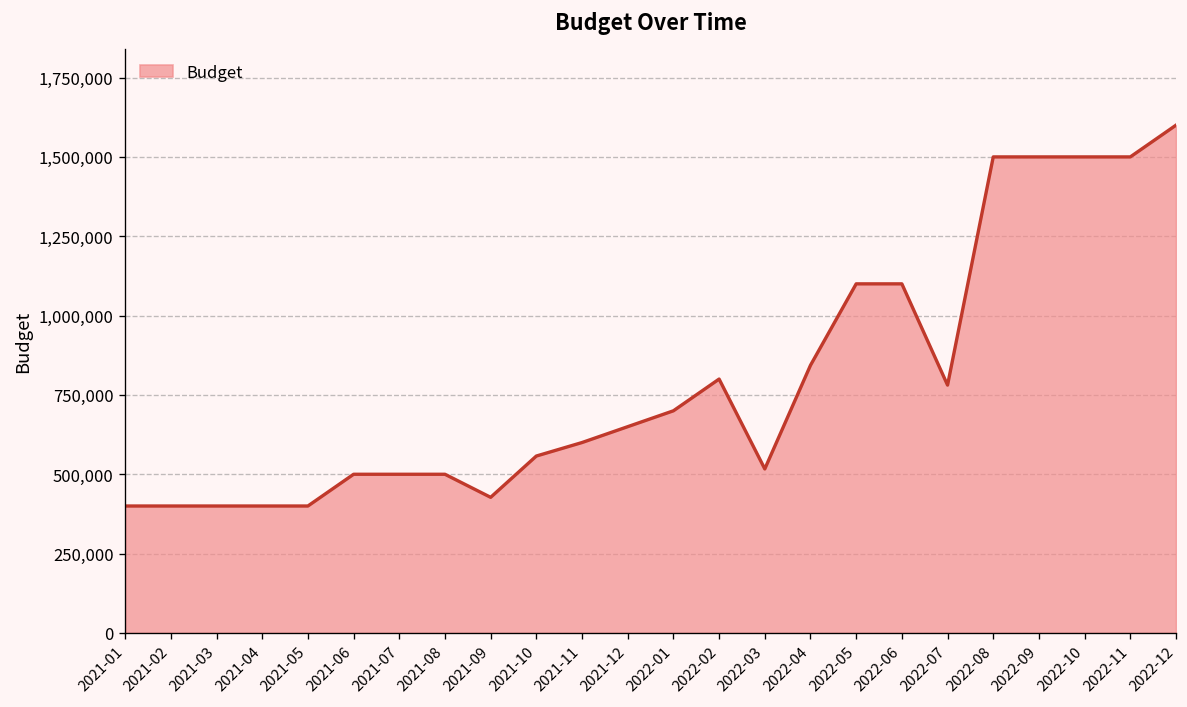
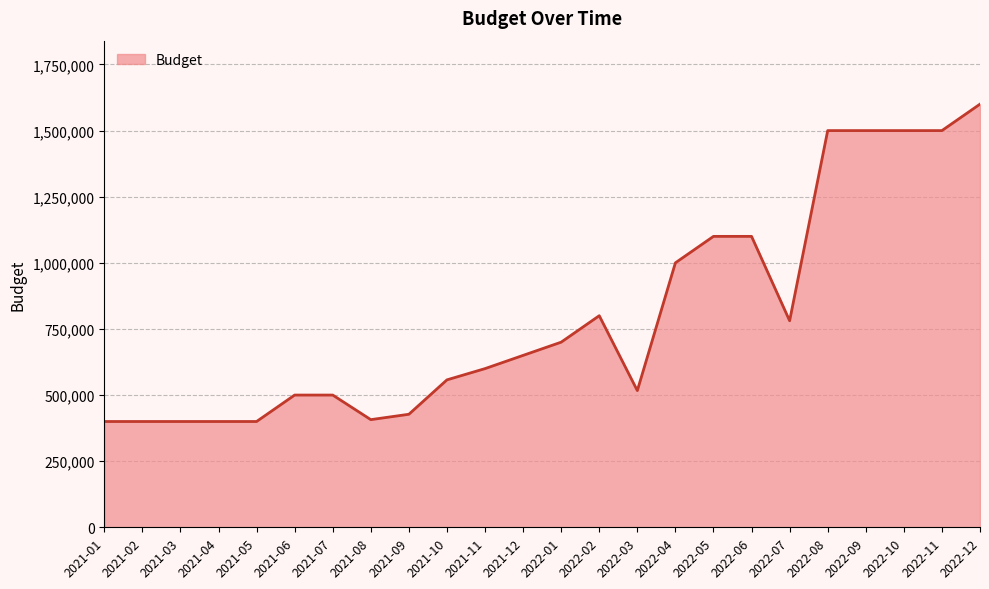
  {
    "2021-01": "400,000",
    "2021-02": "400,000",
    "2021-03": "400,000",
    "2021-04": "400,000",
    "2021-05": "400,000",
    "2021-06": "500,000",
    "2021-07": "500,000",
-   "2021-08": "500,000",
+   "2021-08": "410,000",
    "2021-09": "430,000",
    "2021-10": "560,000",
    "2021-11": "600,000",
    "2021-12": "650,000",
    "2022-01": "700,000",
    "2022-02": "800,000",
    "2022-03": "520,000",
-   "2022-04": "840,000",
+   "2022-04": "1,000,000",
    "2022-05": "1,100,000",
    "2022-06": "1,100,000",
    "2022-07": "780,000",
    "2022-08": "1,500,000",
    "2022-09": "1,500,000",
    "2022-10": "1,500,000",
    "2022-11": "1,500,000",
    "2022-12": "1,600,000"
  }
